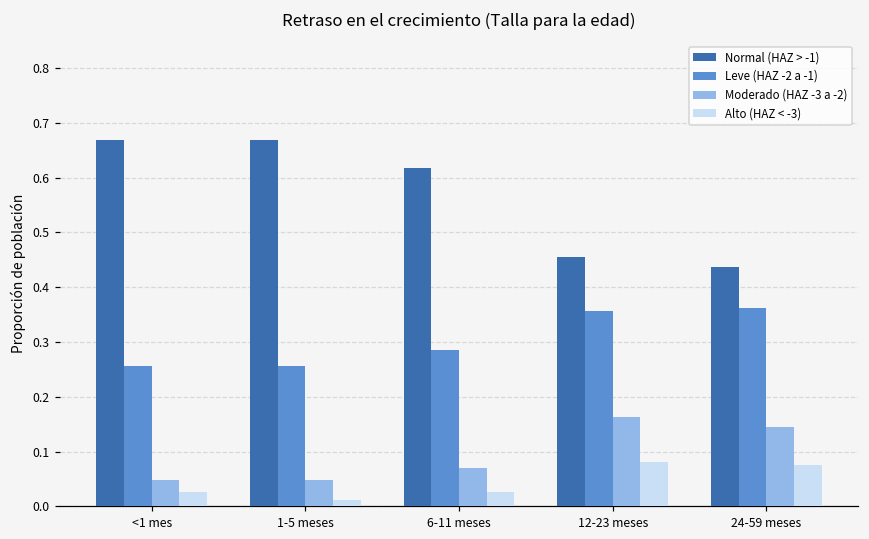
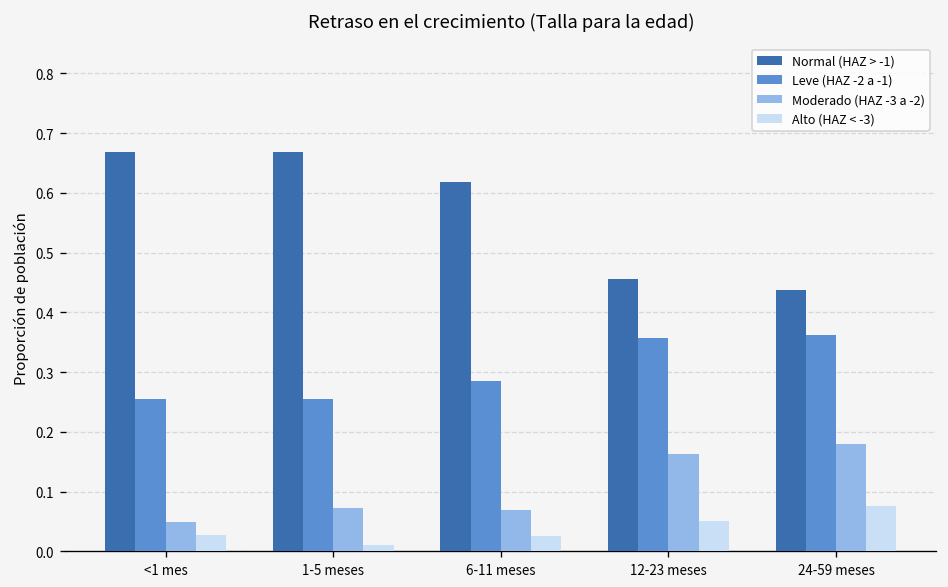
  {
    "Moderado (HAZ -3 a -2)": {
      "<1 mes": 0.05,
-     "1-5 meses": 0.05,
+     "1-5 meses": 0.07,
      "6-11 meses": 0.07,
      "12-23 meses": 0.16,
-     "24-59 meses": 0.15
+     "24-59 meses": 0.18
    },
    "Alto (HAZ < -3)": {
      "<1 mes": 0.03,
      "1-5 meses": 0.01,
      "6-11 meses": 0.03,
-     "12-23 meses": 0.08,
+     "12-23 meses": 0.05,
      "24-59 meses": 0.08
    }
  }
